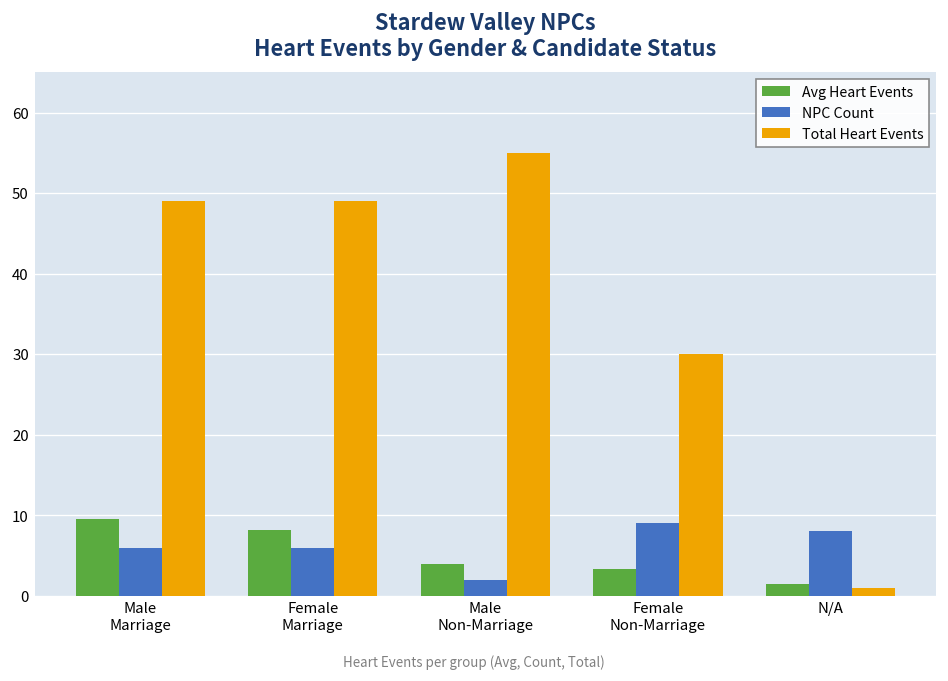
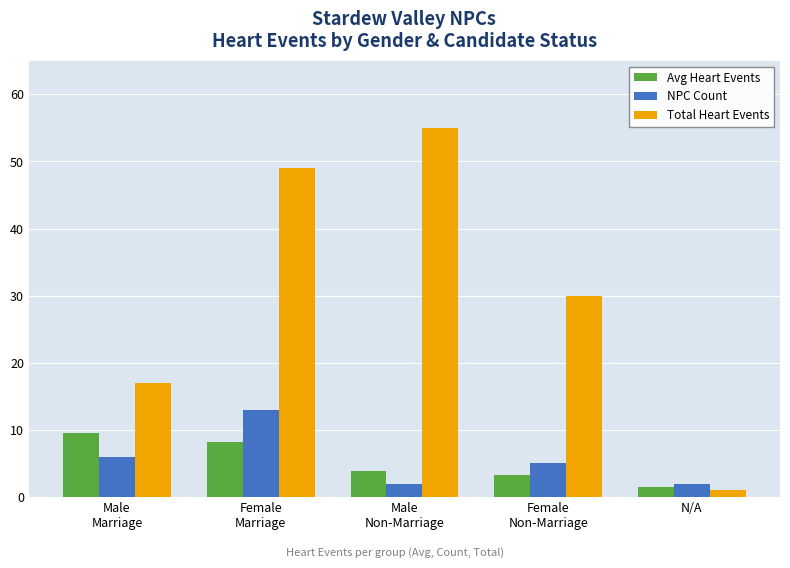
  {
    "Avg Heart Events": {
      "Male Marriage": 10,
      "Female Marriage": 8,
      "Male Non-Marriage": 4,
      "Female Non-Marriage": 3,
      "N/A": 2
    },
    "NPC Count": {
      "Male Marriage": 6,
-     "Female Marriage": 6,
+     "Female Marriage": 13,
      "Male Non-Marriage": 2,
-     "Female Non-Marriage": 9,
-     "N/A": 8
+     "Female Non-Marriage": 5,
+     "N/A": 2
    },
    "Total Heart Events": {
-     "Male Marriage": 49,
+     "Male Marriage": 17,
      "Female Marriage": 49,
      "Male Non-Marriage": 55,
      "Female Non-Marriage": 30,
      "N/A": 1
    }
  }
